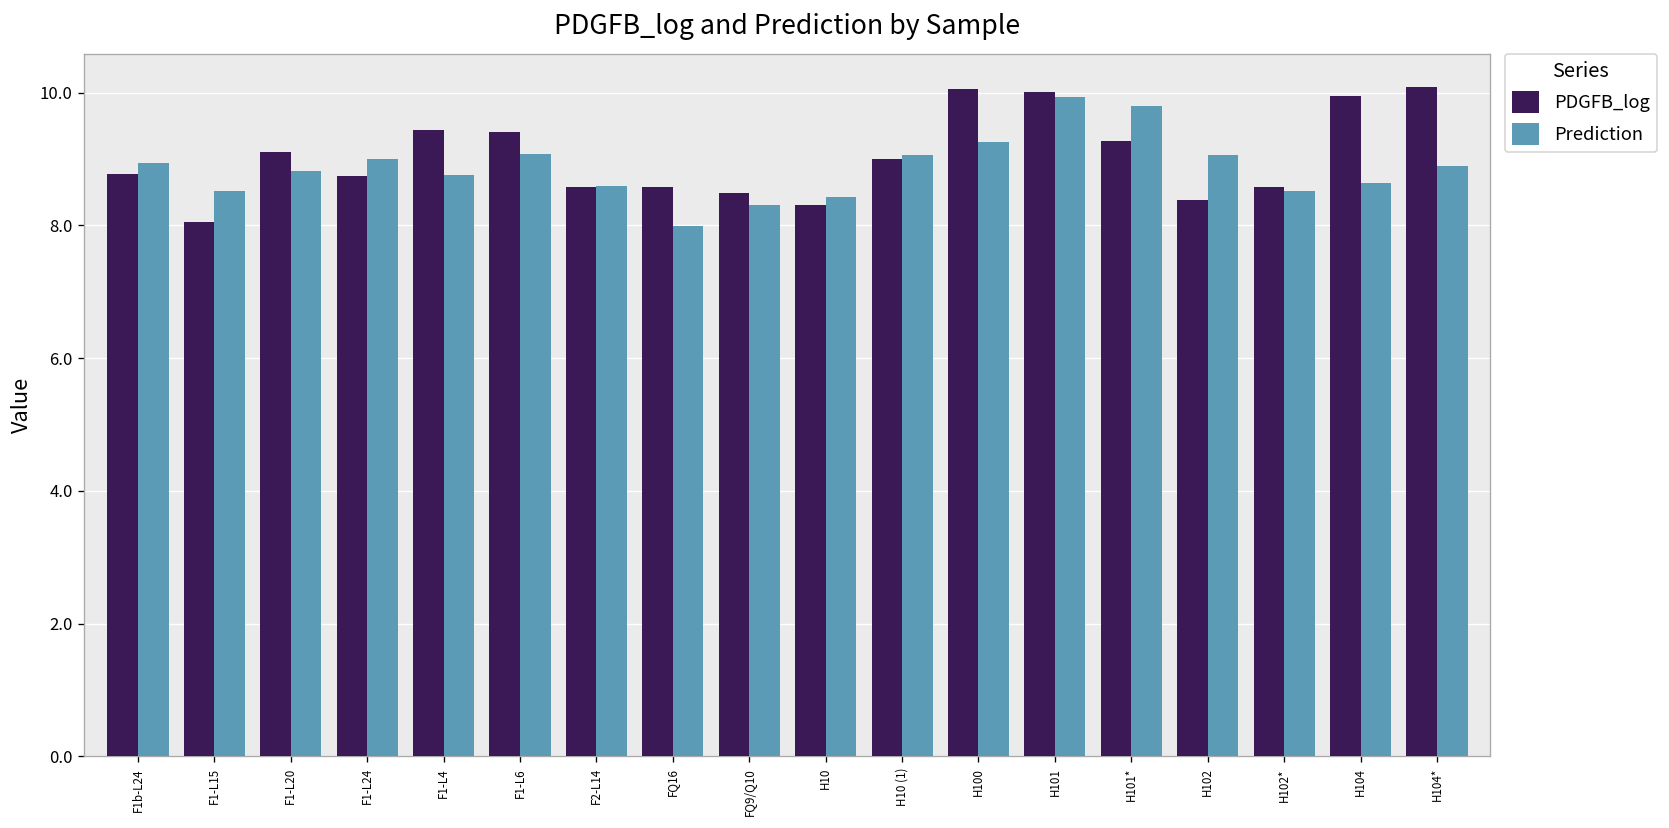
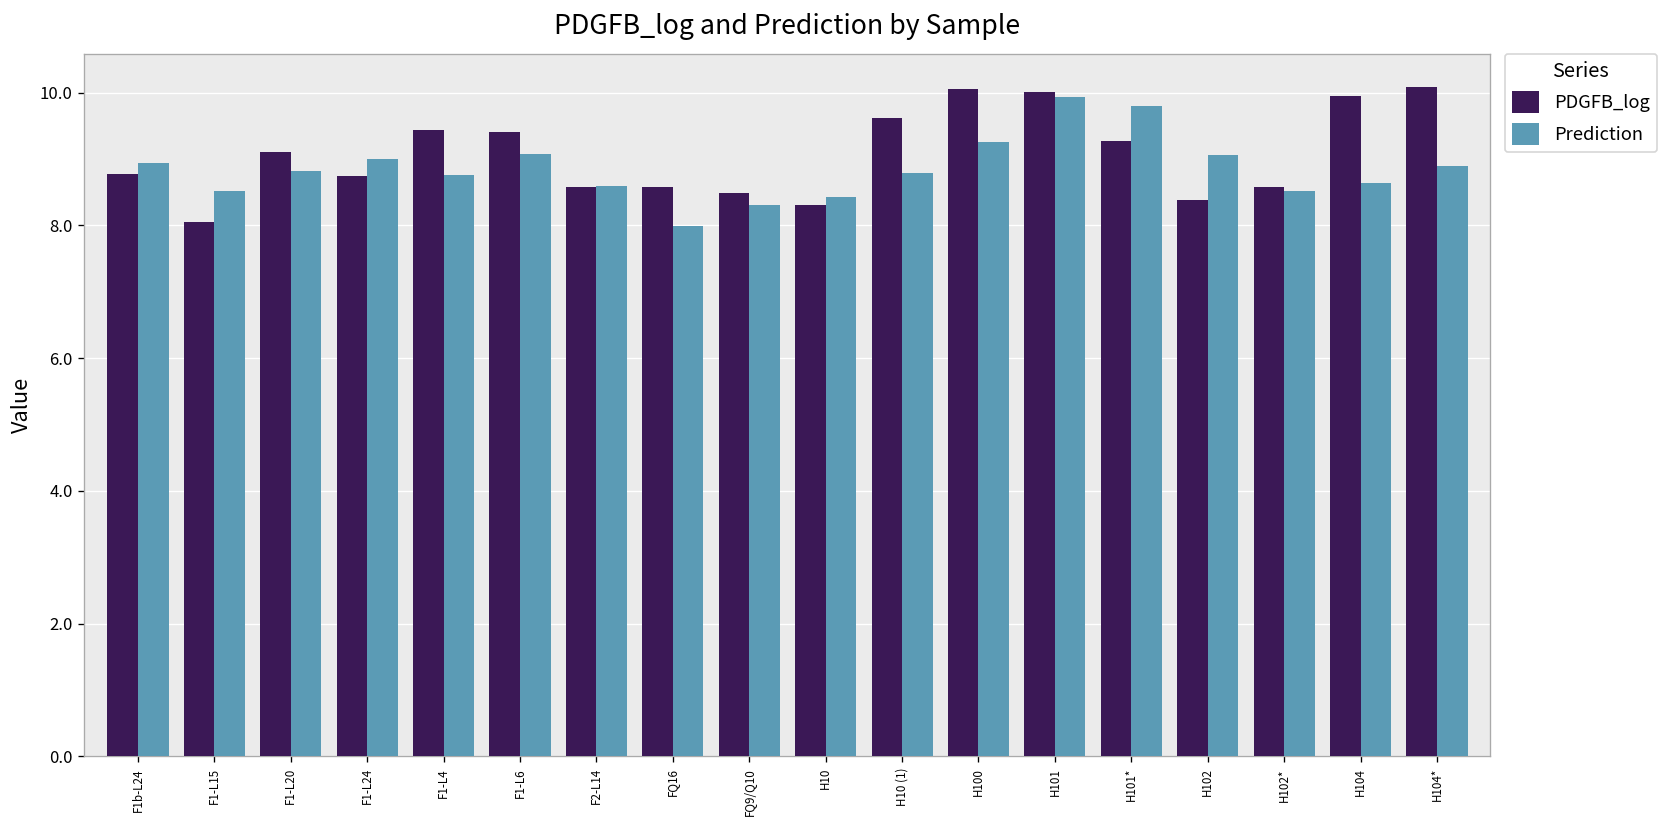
  {
    "PDGFB_log": {
      "F1b-L24": 8.8,
      "F1-L15": 8.1,
      "F1-L20": 9.1,
      "F1-L24": 8.7,
      "F1-L4": 9.4,
      "F1-L6": 9.4,
      "F2-L14": 8.6,
      "FQ16": 8.6,
      "FQ9/Q10": 8.5,
      "H10": 8.3,
-     "H10 (1)": 9.0,
+     "H10 (1)": 9.6,
      "H100": 10.0,
      "H101": 10.0,
      "H101*": 9.3,
      "H102": 8.4,
      "H102*": 8.6,
      "H104": 10.0,
      "H104*": 10.1
    },
    "Prediction": {
      "F1b-L24": 8.9,
      "F1-L15": 8.5,
      "F1-L20": 8.8,
      "F1-L24": 9.0,
      "F1-L4": 8.8,
      "F1-L6": 9.1,
      "F2-L14": 8.6,
      "FQ16": 8.0,
      "FQ9/Q10": 8.3,
      "H10": 8.4,
-     "H10 (1)": 9.1,
+     "H10 (1)": 8.8,
      "H100": 9.3,
      "H101": 9.9,
      "H101*": 9.8,
      "H102": 9.1,
      "H102*": 8.5,
      "H104": 8.6,
      "H104*": 8.9
    }
  }
